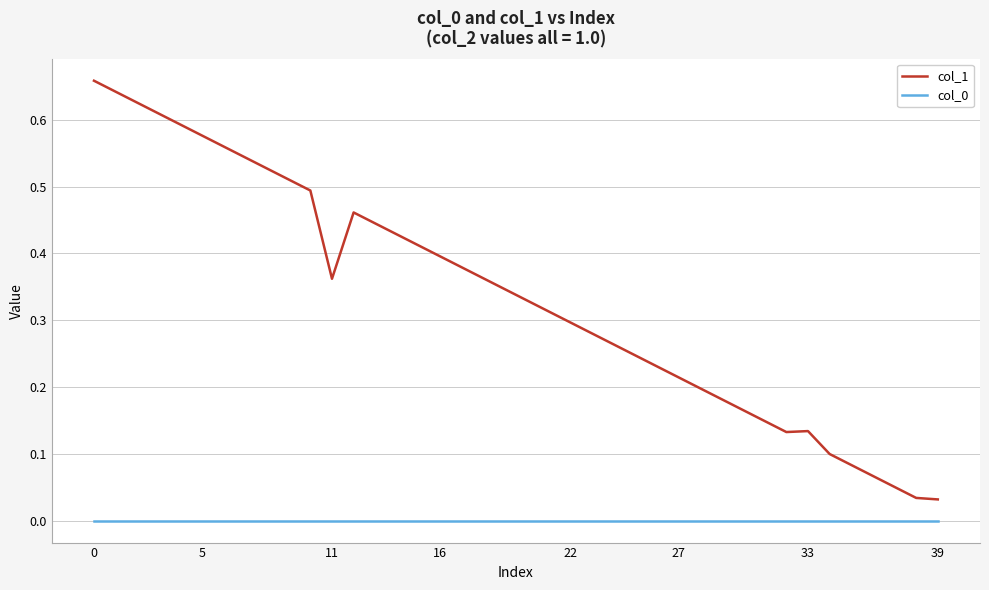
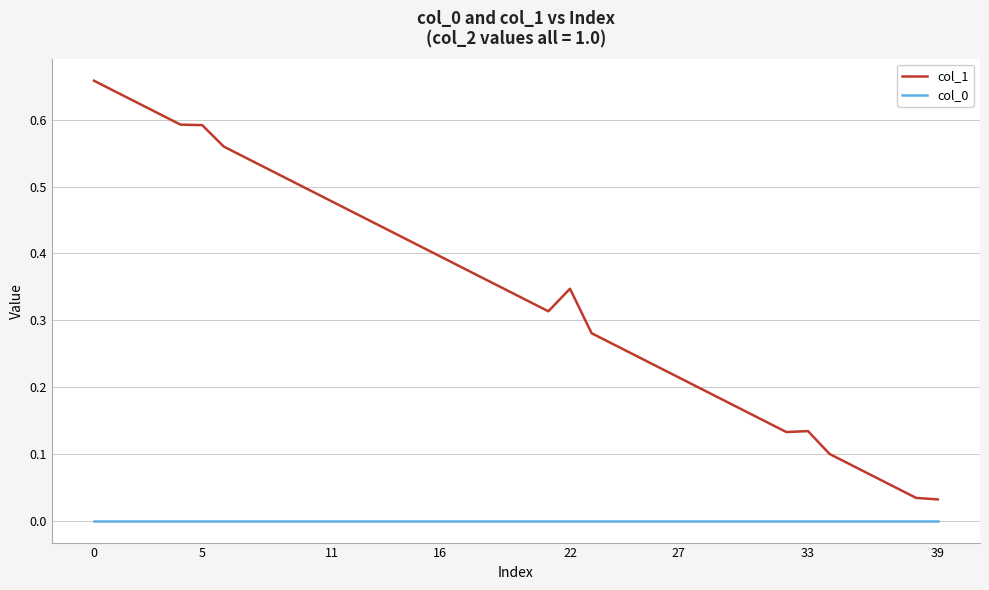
  {
    "col_1": {
      "0": 0.66,
-     "5": 0.58,
-     "11": 0.36,
+     "5": 0.59,
+     "11": 0.48,
      "16": 0.40,
-     "22": 0.30,
+     "22": 0.35,
      "27": 0.21,
      "33": 0.13,
      "39": 0.03
    },
    "col_0": {
      "0": 0.00,
      "5": 0.00,
      "11": 0.00,
      "16": 0.00,
      "22": 0.00,
      "27": 0.00,
      "33": 0.00,
      "39": 0.00
    }
  }
